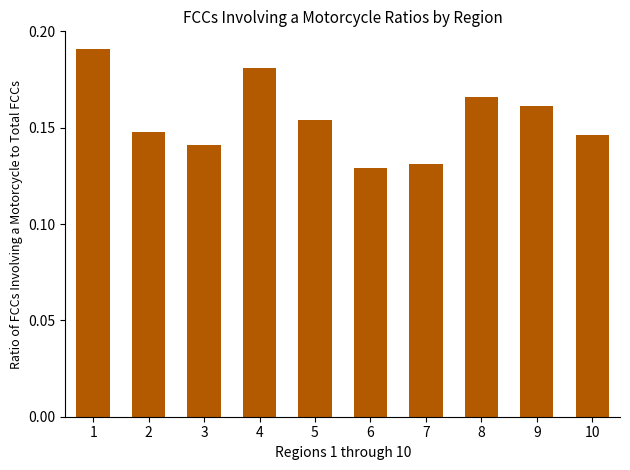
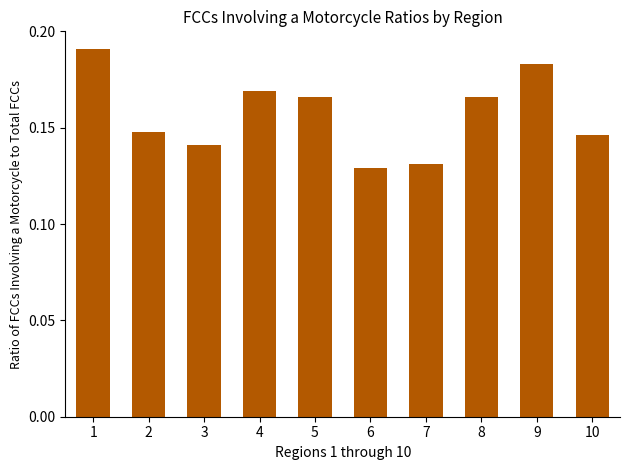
  {
    "1": 0.191,
    "2": 0.148,
    "3": 0.141,
-   "4": 0.181,
-   "5": 0.154,
+   "4": 0.169,
+   "5": 0.166,
    "6": 0.129,
    "7": 0.131,
    "8": 0.166,
-   "9": 0.161,
+   "9": 0.183,
    "10": 0.146
  }
